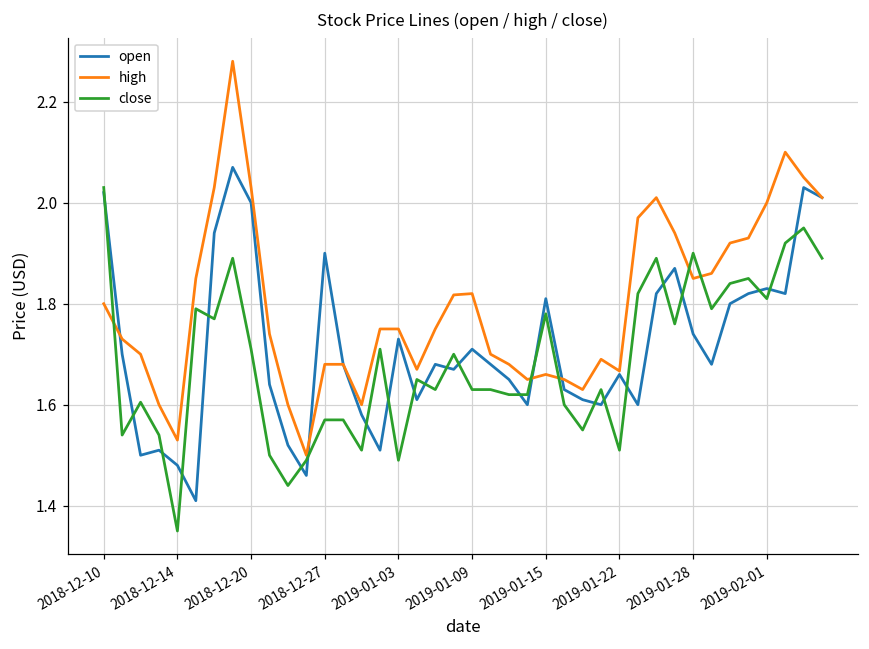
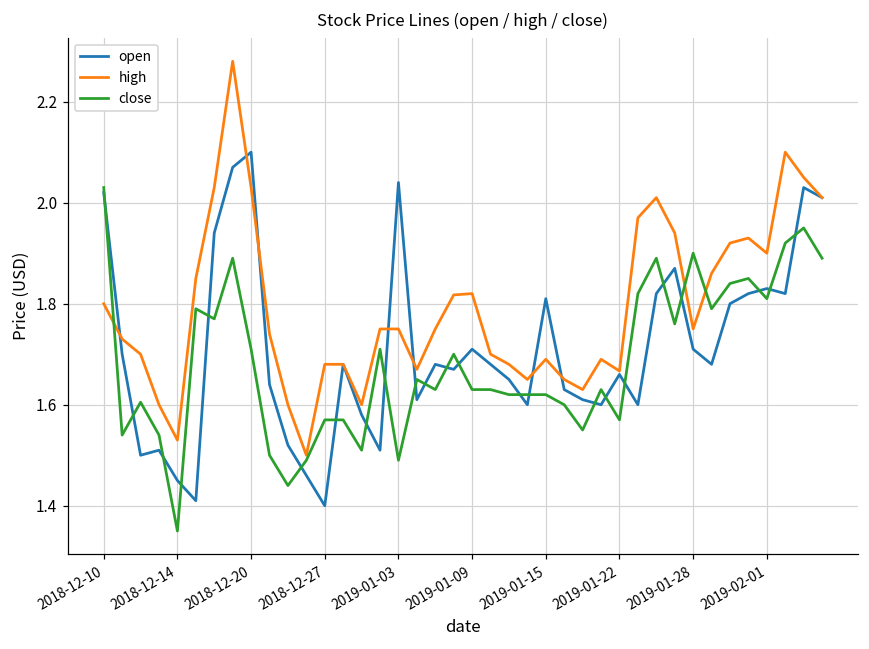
  {
    "open": {
      "2018-12-10": 2.02,
-     "2018-12-14": 1.48,
-     "2018-12-20": 2.0,
-     "2018-12-27": 1.9,
-     "2019-01-03": 1.73,
+     "2018-12-14": 1.45,
+     "2018-12-20": 2.1,
+     "2018-12-27": 1.4,
+     "2019-01-03": 2.04,
      "2019-01-09": 1.71,
      "2019-01-15": 1.81,
      "2019-01-22": 1.66,
-     "2019-01-28": 1.74,
+     "2019-01-28": 1.71,
      "2019-02-01": 1.83
    },
    "high": {
      "2018-12-10": 1.80,
      "2018-12-14": 1.53,
      "2018-12-20": 2.03,
      "2018-12-27": 1.68,
      "2019-01-03": 1.75,
      "2019-01-09": 1.82,
-     "2019-01-15": 1.66,
+     "2019-01-15": 1.69,
      "2019-01-22": 1.67,
-     "2019-01-28": 1.85,
-     "2019-02-01": 2.0
+     "2019-01-28": 1.75,
+     "2019-02-01": 1.9
    },
    "close": {
      "2018-12-10": 2.03,
      "2018-12-14": 1.35,
      "2018-12-20": 1.71,
      "2018-12-27": 1.57,
      "2019-01-03": 1.49,
      "2019-01-09": 1.63,
-     "2019-01-15": 1.78,
-     "2019-01-22": 1.51,
+     "2019-01-15": 1.62,
+     "2019-01-22": 1.57,
      "2019-01-28": 1.90,
      "2019-02-01": 1.81
    }
  }
